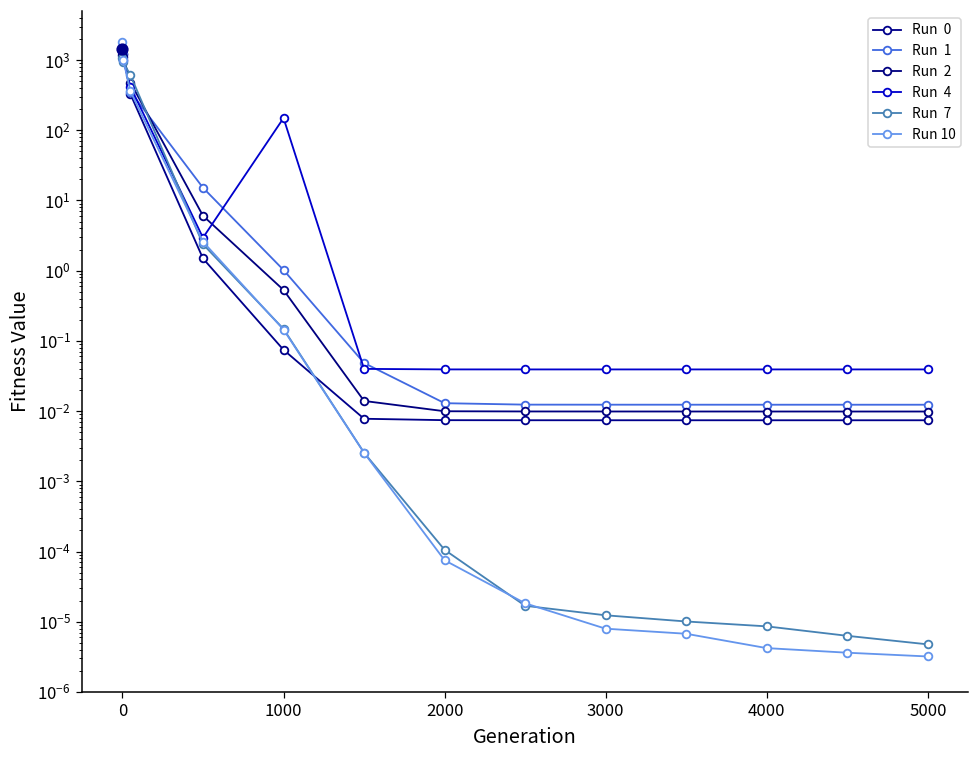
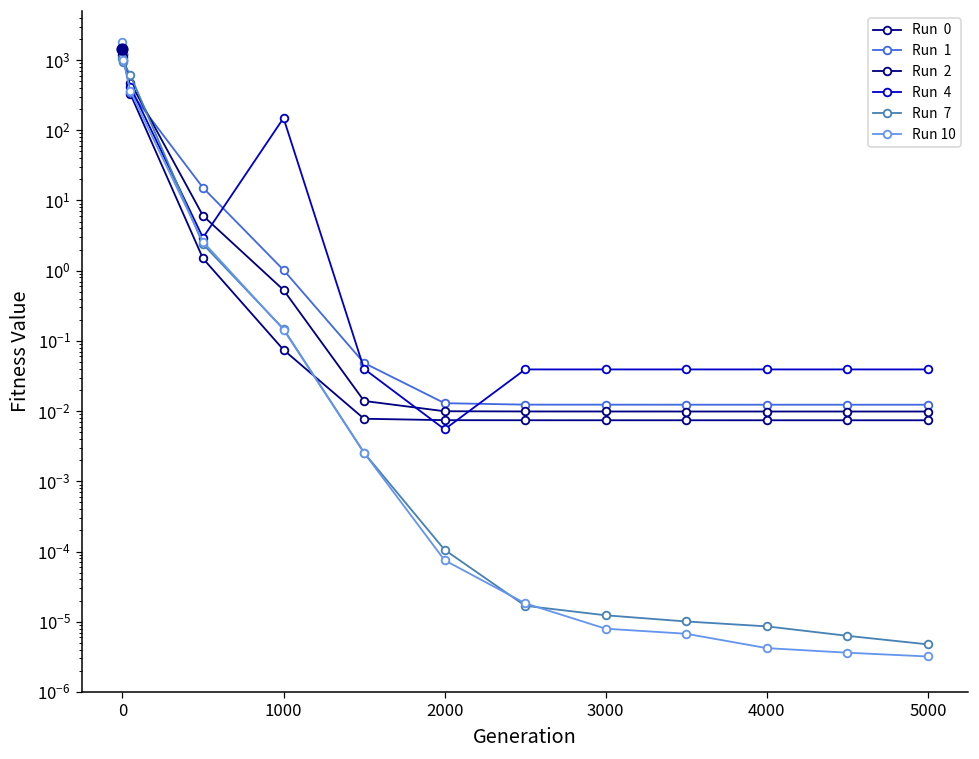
  {
    "Run 4": {
      "1000": 150,
-     "2000": 0.04
+     "2000": 0.005
    }
  }
